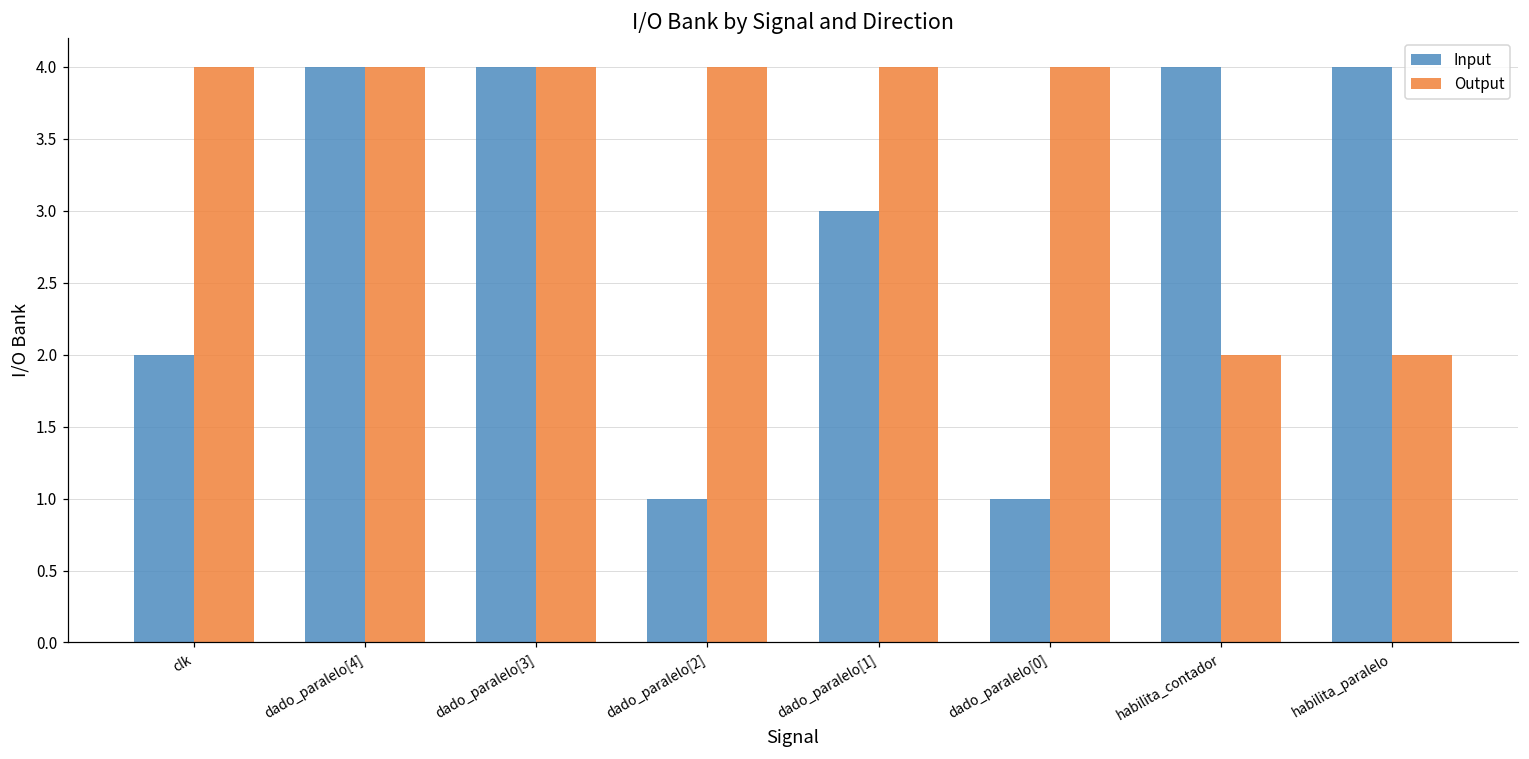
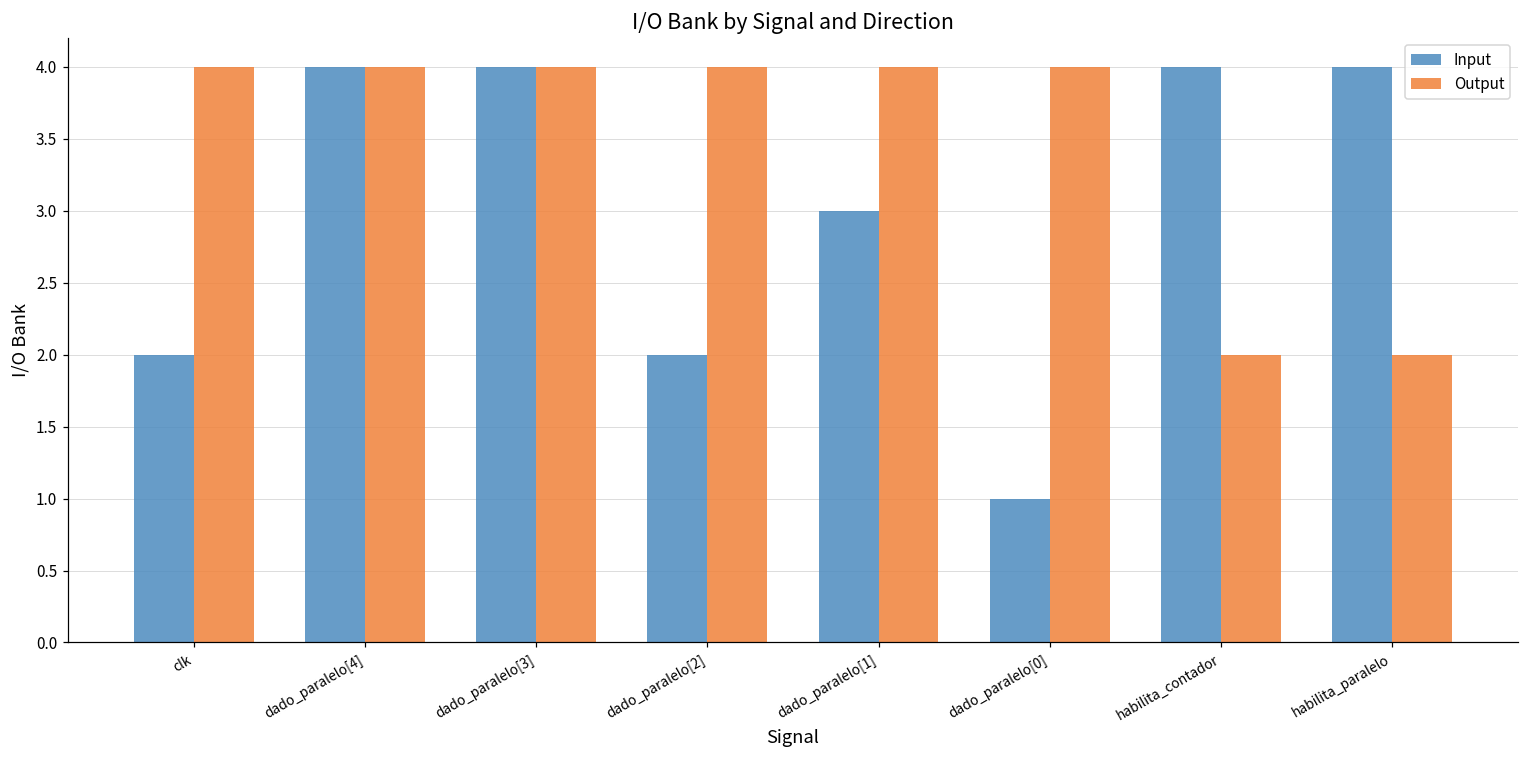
  {
    "Input": {
      "clk": 2,
      "dado_paralelo[4]": 4,
      "dado_paralelo[3]": 4,
-     "dado_paralelo[2]": 1,
+     "dado_paralelo[2]": 2,
      "dado_paralelo[1]": 3,
      "dado_paralelo[0]": 1,
      "habilita_contador": 4,
      "habilita_paralelo": 4
    },
    "Output": {
      "clk": 4,
      "dado_paralelo[4]": 4,
      "dado_paralelo[3]": 4,
      "dado_paralelo[2]": 4,
      "dado_paralelo[1]": 4,
      "dado_paralelo[0]": 4,
      "habilita_contador": 2,
      "habilita_paralelo": 2
    }
  }
